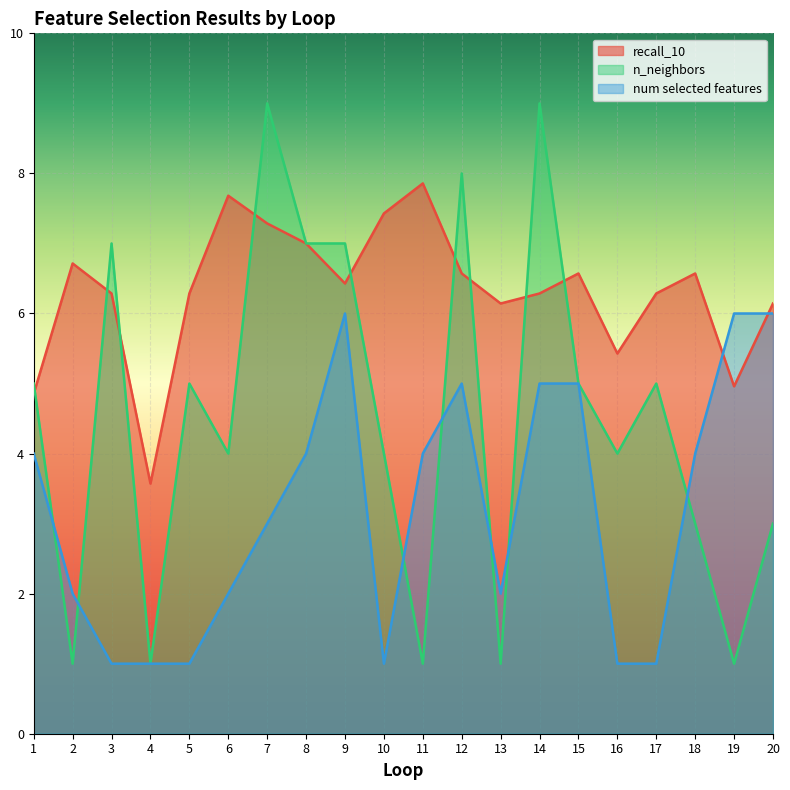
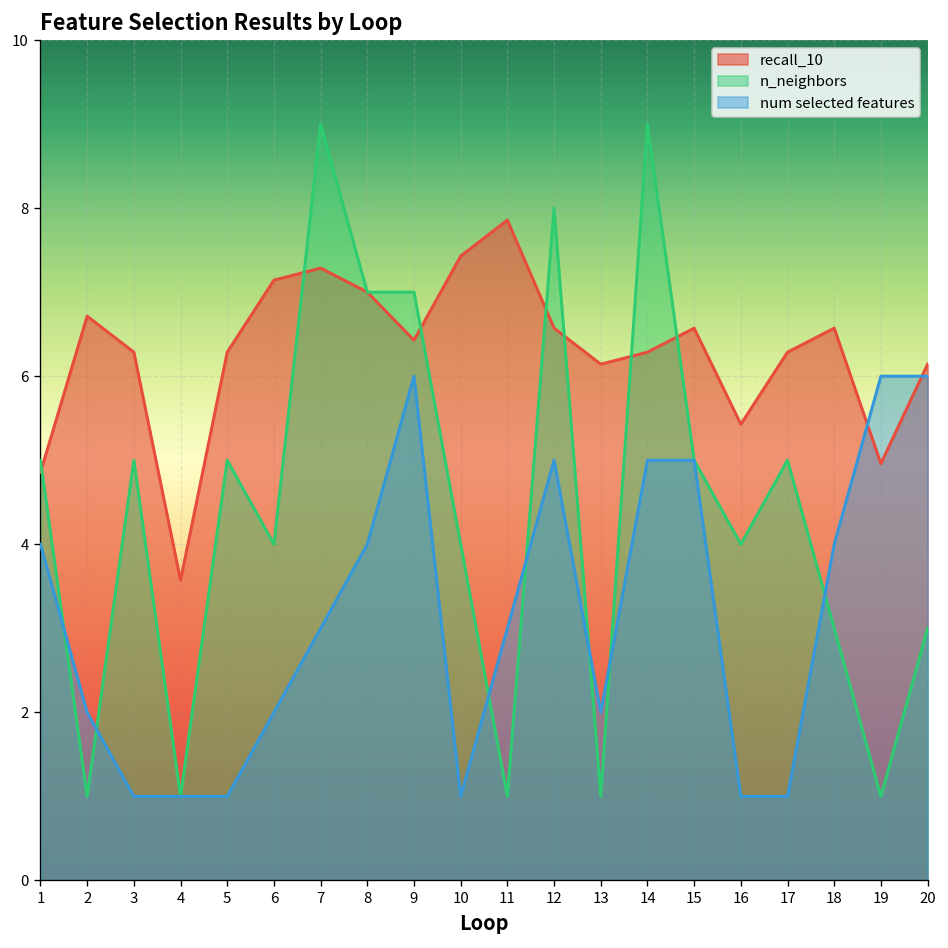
  {
    "recall_10": {
      "1": 4.9,
      "2": 6.7,
      "3": 6.3,
      "4": 3.6,
      "5": 6.3,
-     "6": 7.7,
+     "6": 7.1,
      "7": 7.3,
      "9": 6.4,
      "10": 7.4,
      "11": 7.9,
      "12": 6.6,
      "13": 6.1,
      "14": 6.3,
      "15": 6.6,
      "16": 5.4,
      "17": 6.3,
      "18": 6.6,
      "19": 5.0,
      "20": 6.1
    },
    "n_neighbors": {
      "1": 5,
      "2": 1,
-     "3": 7,
+     "3": 5,
      "5": 5,
      "6": 4,
      "7": 9,
      "9": 7,
      "10": 4,
      "11": 1,
      "12": 8,
      "13": 1,
      "14": 9,
      "16": 4,
      "17": 5,
      "18": 3,
      "19": 1,
      "20": 3
    },
    "num selected features": {
      "1": 4,
      "2": 2,
      "3": 1,
      "5": 1,
      "6": 2,
      "7": 3,
      "8": 4,
      "9": 6,
      "10": 1,
-     "11": 4,
+     "11": 3,
      "12": 5,
      "13": 2,
      "14": 5,
      "16": 1,
      "17": 1,
      "18": 4,
      "19": 6,
      "20": 6
    }
  }
